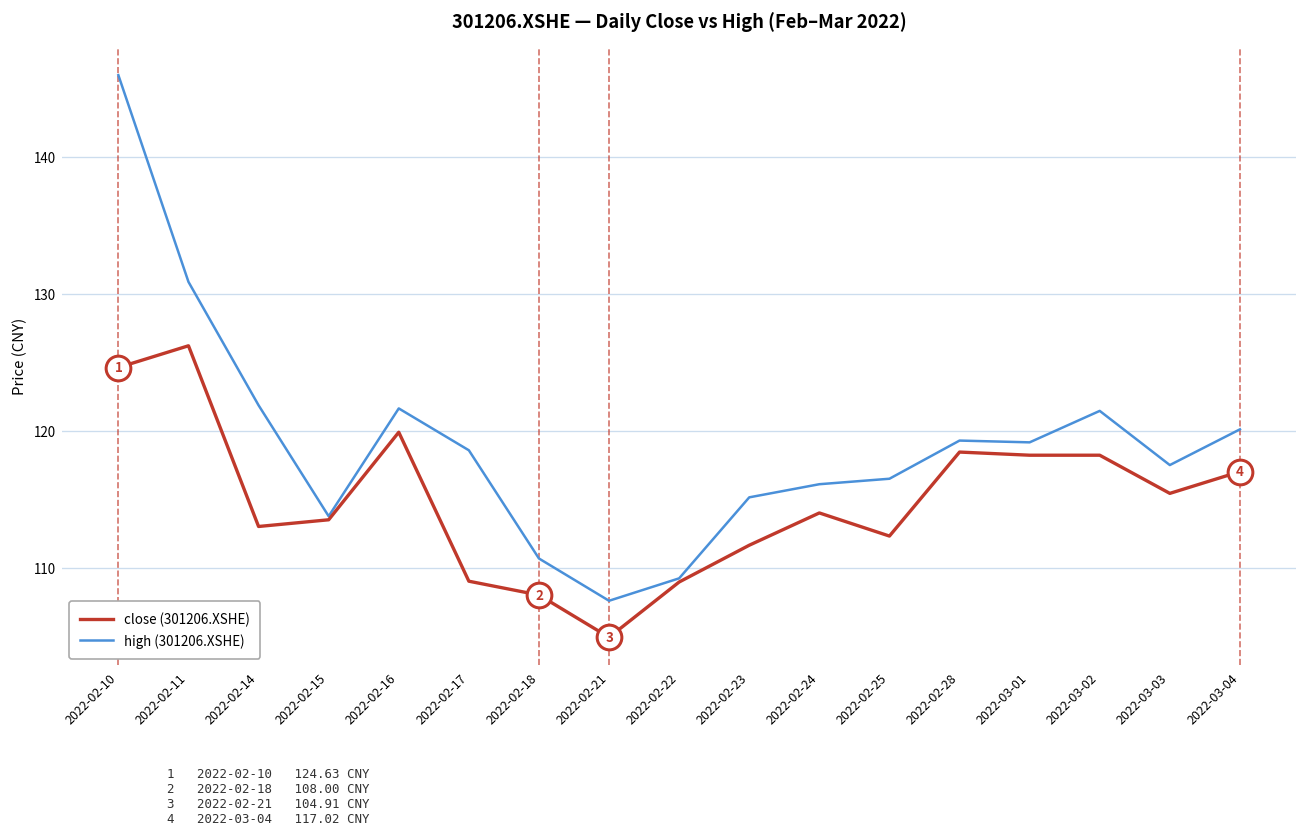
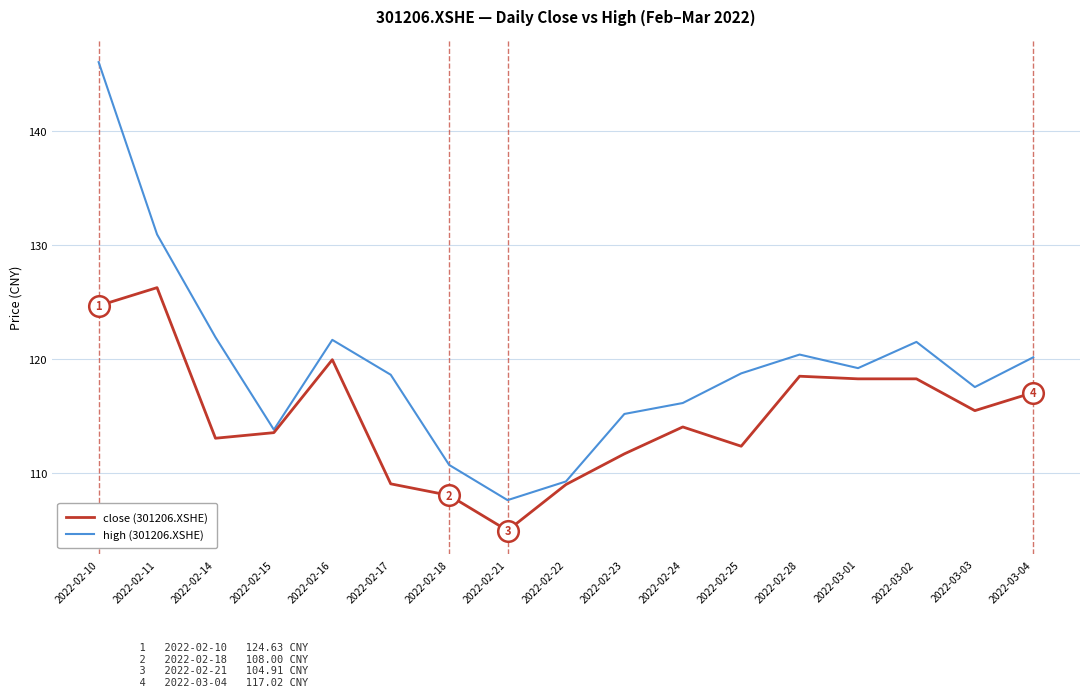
  {
    "close (301206.XSHE)": {
      "2022-02-11": 126.2,
      "2022-02-14": 113.0,
      "2022-02-15": 113.5,
      "2022-02-16": 119.9,
      "2022-02-17": 109.0,
      "2022-02-22": 109.0,
      "2022-02-23": 111.6,
      "2022-02-24": 114.0,
      "2022-02-25": 112.3,
      "2022-02-28": 118.5,
      "2022-03-01": 118.2,
      "2022-03-02": 118.2,
      "2022-03-03": 115.4
    },
    "high (301206.XSHE)": {
      "2022-02-10": 146.0,
      "2022-02-11": 130.9,
      "2022-02-14": 121.9,
      "2022-02-15": 113.8,
      "2022-02-16": 121.6,
      "2022-02-17": 118.6,
      "2022-02-18": 110.7,
      "2022-02-21": 107.6,
      "2022-02-22": 109.2,
      "2022-02-23": 115.1,
      "2022-02-24": 116.1,
-     "2022-02-25": 116.5,
-     "2022-02-28": 119.3,
+     "2022-02-25": 118.7,
+     "2022-02-28": 120.4,
      "2022-03-01": 119.2,
      "2022-03-02": 121.5,
      "2022-03-03": 117.5,
      "2022-03-04": 120.1
    }
  }
